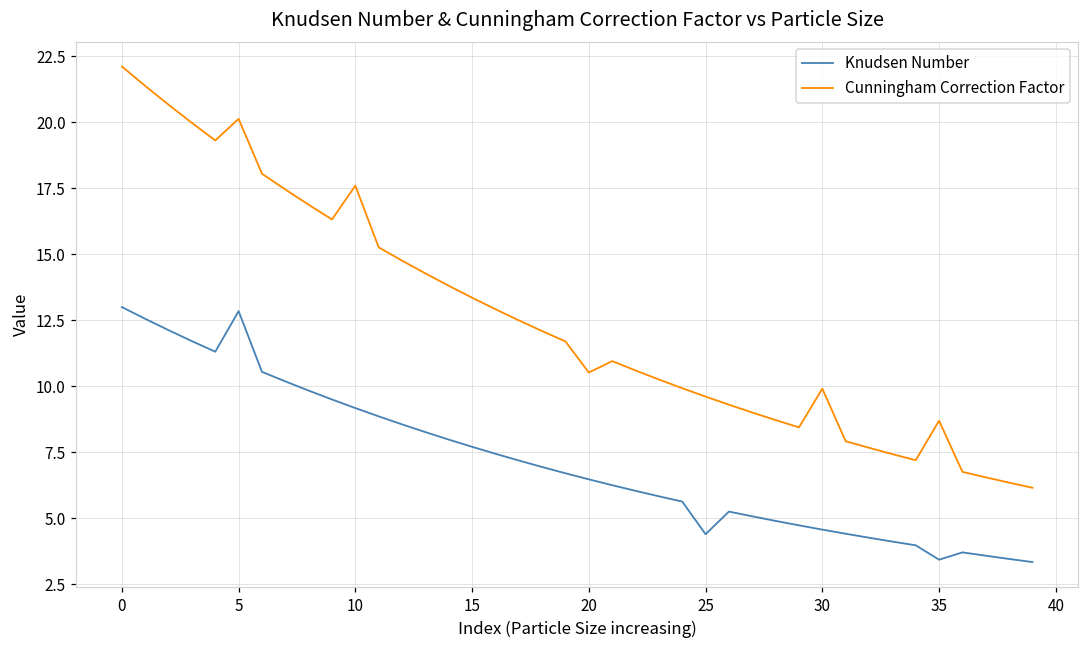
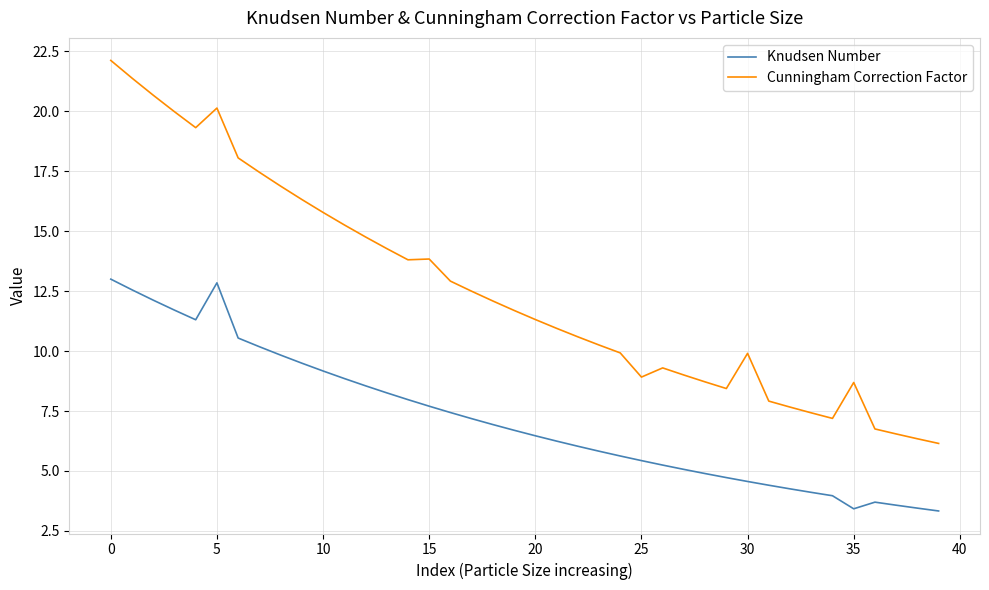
  {
    "Knudsen Number": {
      "0": 13.0,
      "5": 12.8,
      "10": 9.2,
      "15": 7.7,
      "20": 6.5,
-     "25": 4.4,
+     "25": 5.4,
      "30": 4.6,
      "35": 3.4
    },
    "Cunningham Correction Factor": {
      "0": 22.1,
      "5": 20.1,
-     "10": 17.6,
-     "15": 13.4,
-     "20": 10.5,
-     "25": 9.6,
+     "10": 15.8,
+     "15": 13.8,
+     "20": 11.3,
+     "25": 8.9,
      "30": 9.9,
      "35": 8.7
    }
  }
